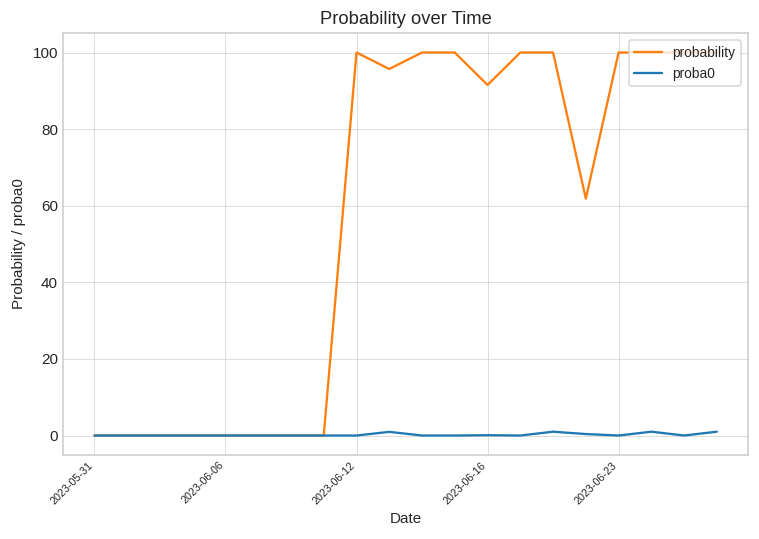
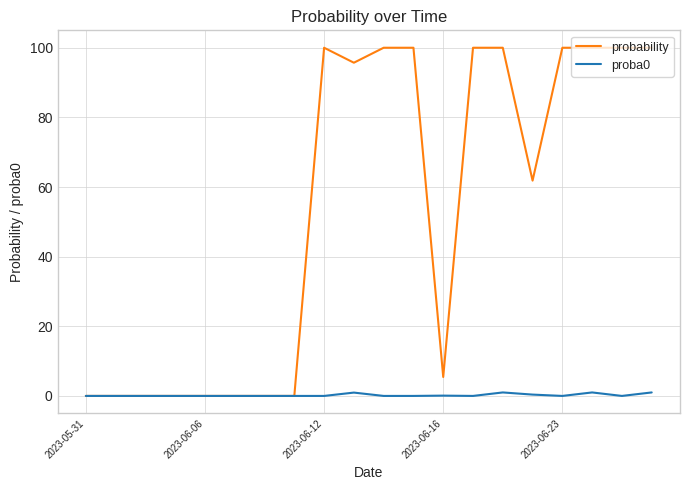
  {
    "probability": {
      "2023-06-12": 100,
-     "2023-06-16": 92,
+     "2023-06-16": 5,
      "2023-06-23": 100
    },
    "proba0": {
      "2023-06-12": 0,
      "2023-06-16": 0,
      "2023-06-23": 0
    }
  }
